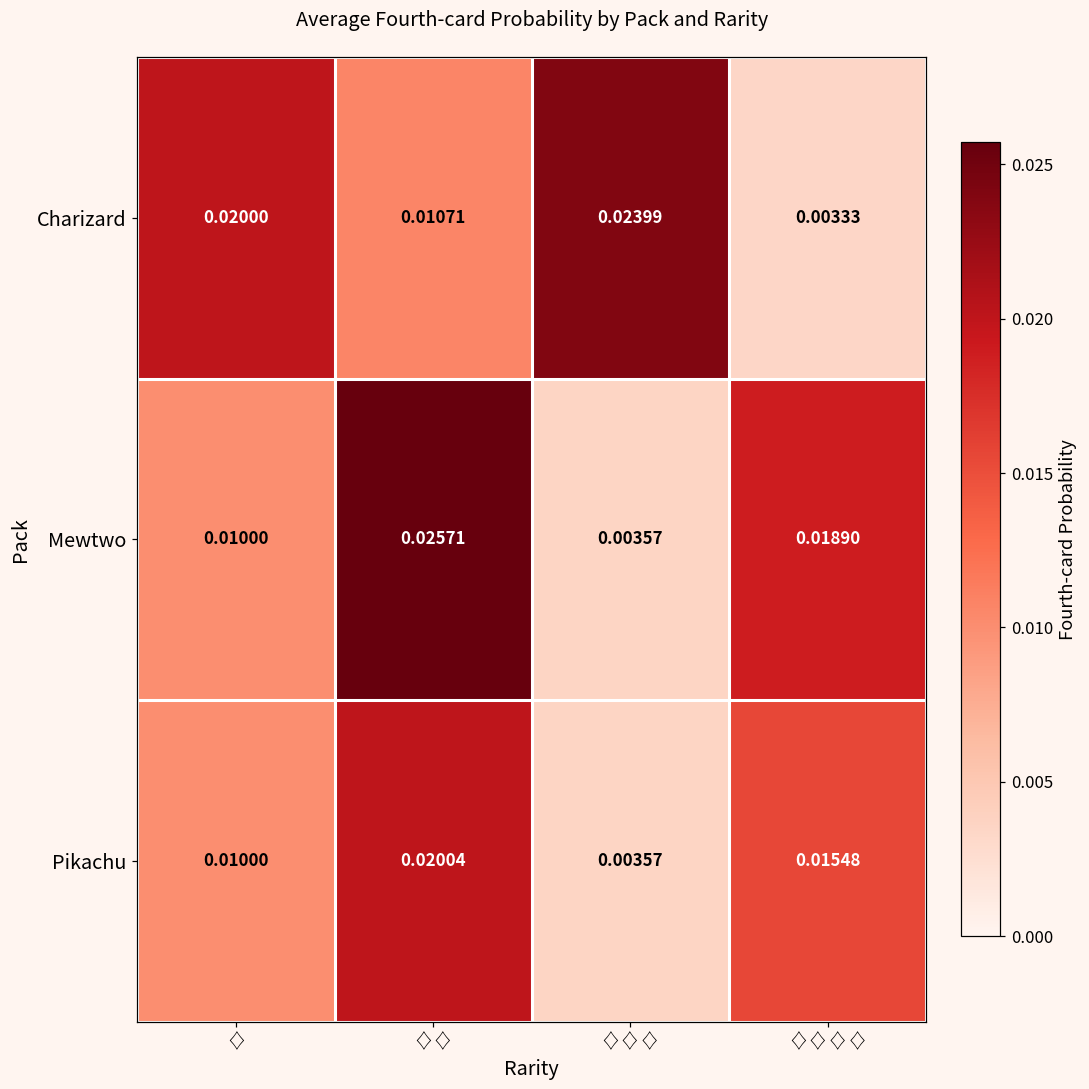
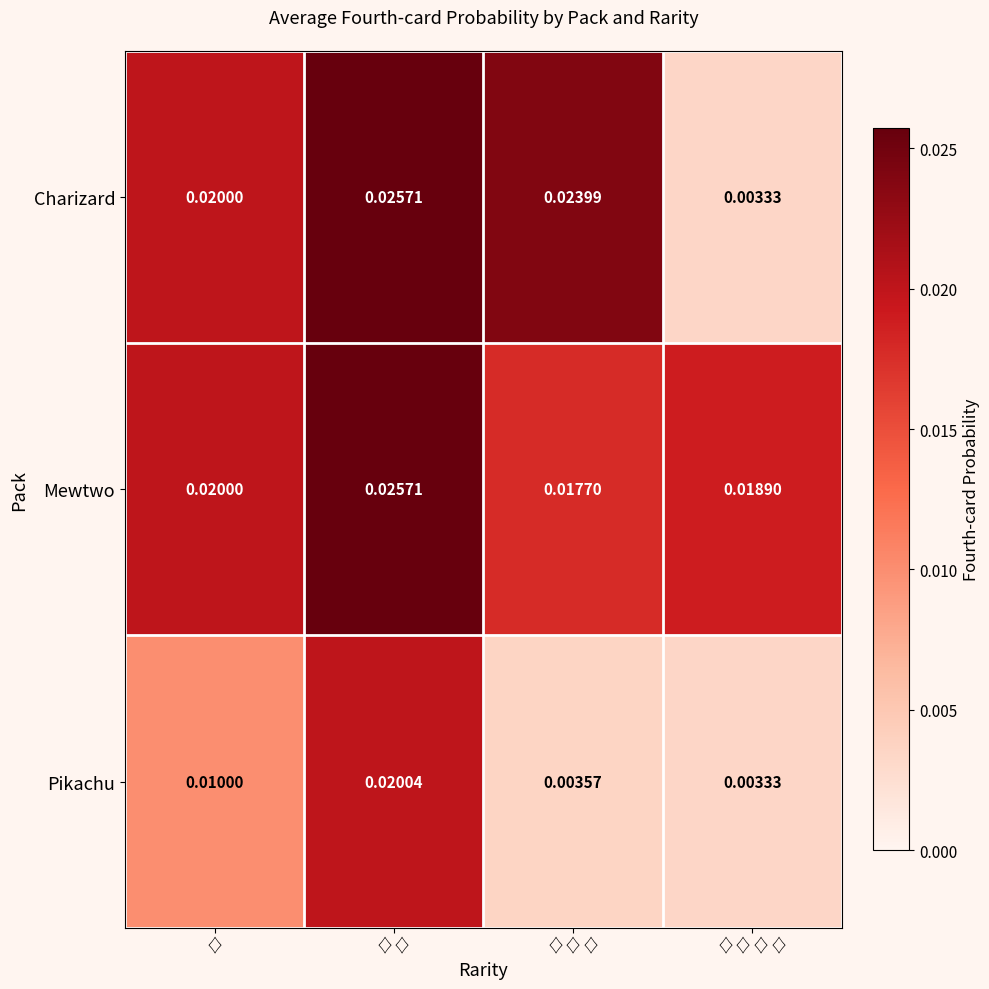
  {
    "Charizard": {
      "♢": 0.02000,
-     "♢♢": 0.01071,
+     "♢♢": 0.02571,
      "♢♢♢": 0.02399,
      "♢♢♢♢": 0.00333
    },
    "Mewtwo": {
-     "♢": 0.01000,
+     "♢": 0.02000,
      "♢♢": 0.02571,
-     "♢♢♢": 0.00357,
+     "♢♢♢": 0.01770,
      "♢♢♢♢": 0.01890
    },
    "Pikachu": {
      "♢": 0.01000,
      "♢♢": 0.02004,
      "♢♢♢": 0.00357,
-     "♢♢♢♢": 0.01548
+     "♢♢♢♢": 0.00333
    }
  }
